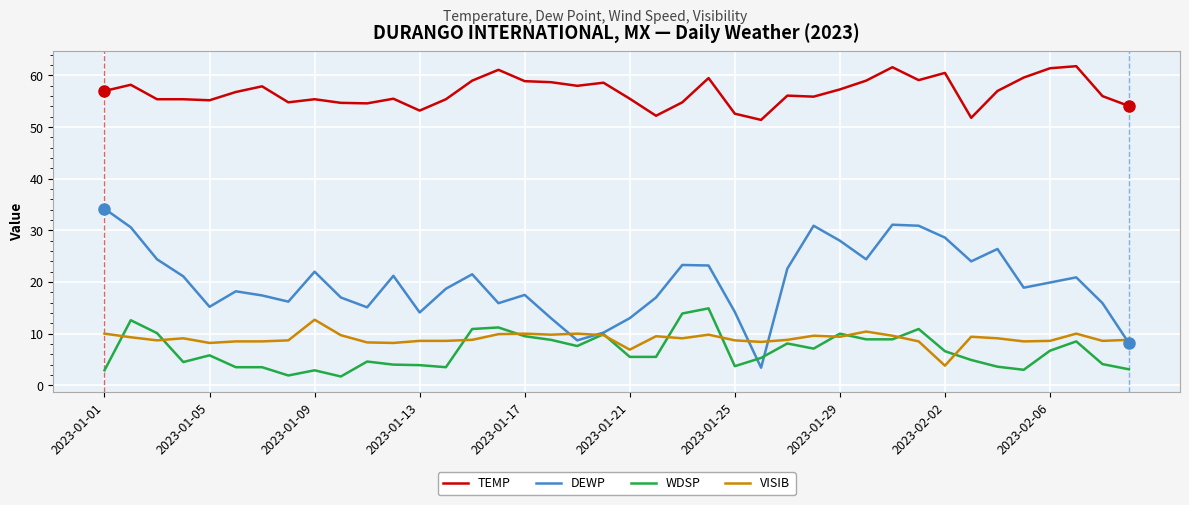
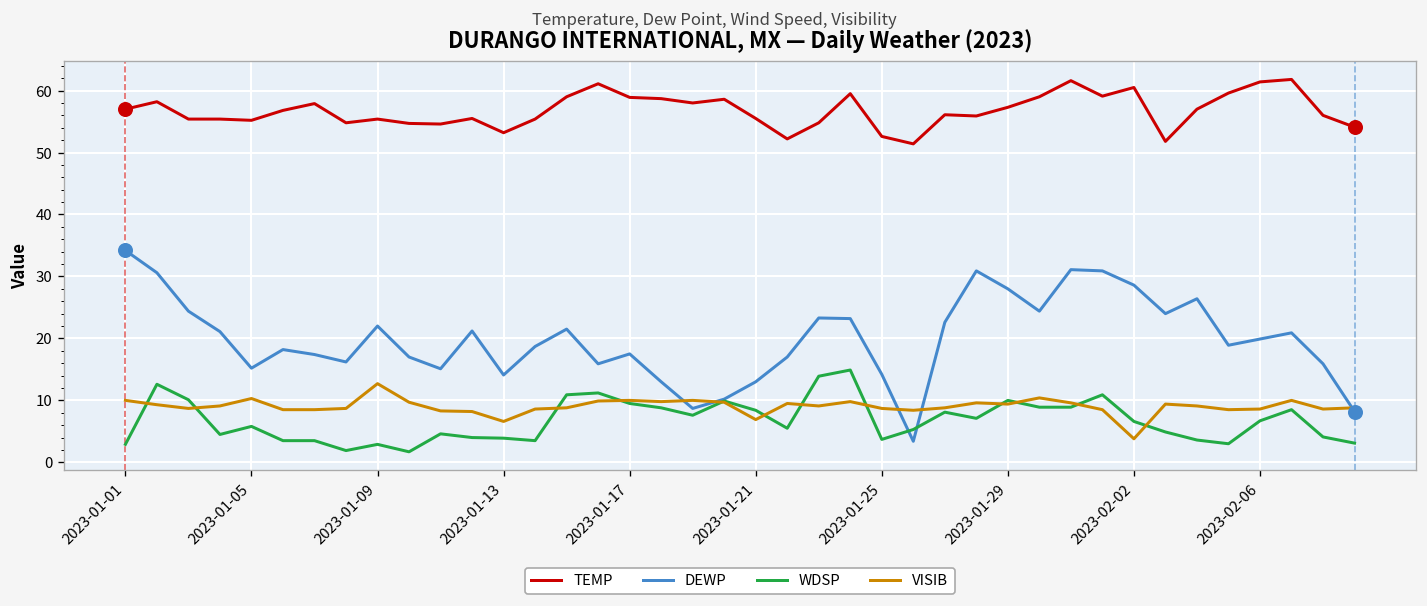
  {
    "WDSP": {
      "2023-01-01": 3,
      "2023-01-05": 6,
      "2023-01-09": 3,
      "2023-01-13": 4,
      "2023-01-17": 10,
-     "2023-01-21": 6,
+     "2023-01-21": 8,
      "2023-01-25": 4,
      "2023-01-29": 10,
      "2023-02-02": 7,
      "2023-02-06": 7
    },
    "VISIB": {
      "2023-01-01": 10,
-     "2023-01-05": 8,
+     "2023-01-05": 10,
      "2023-01-09": 13,
-     "2023-01-13": 9,
+     "2023-01-13": 7,
      "2023-01-17": 10,
      "2023-01-21": 7,
      "2023-01-25": 9,
      "2023-01-29": 9,
      "2023-02-02": 4,
      "2023-02-06": 9
    }
  }
